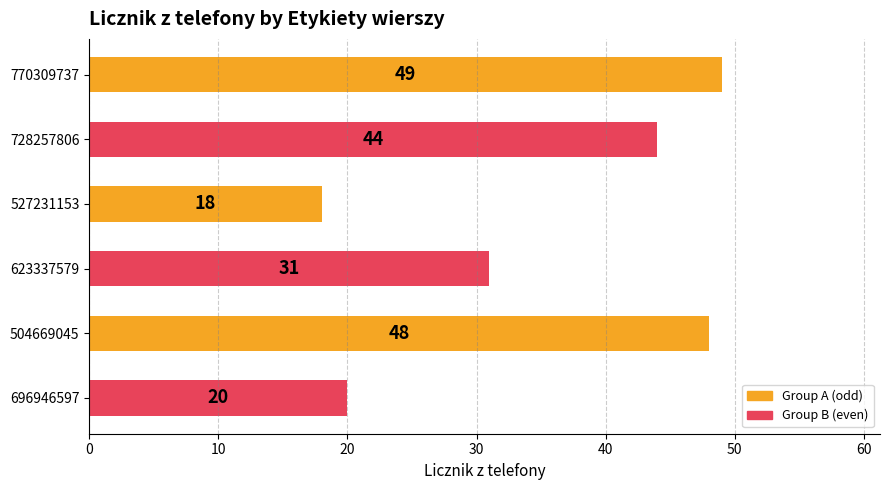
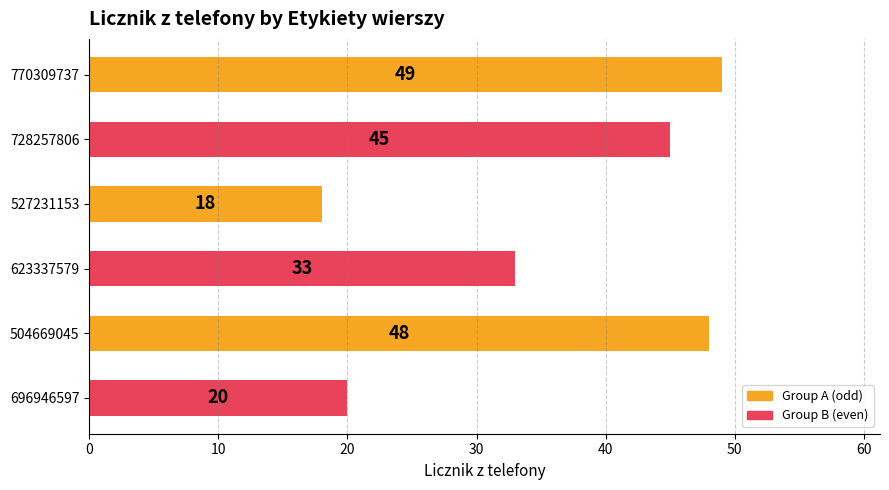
  {
    "770309737": 49,
-   "728257806": 44,
+   "728257806": 45,
    "527231153": 18,
-   "623337579": 31,
+   "623337579": 33,
    "504669045": 48,
    "696946597": 20
  }
